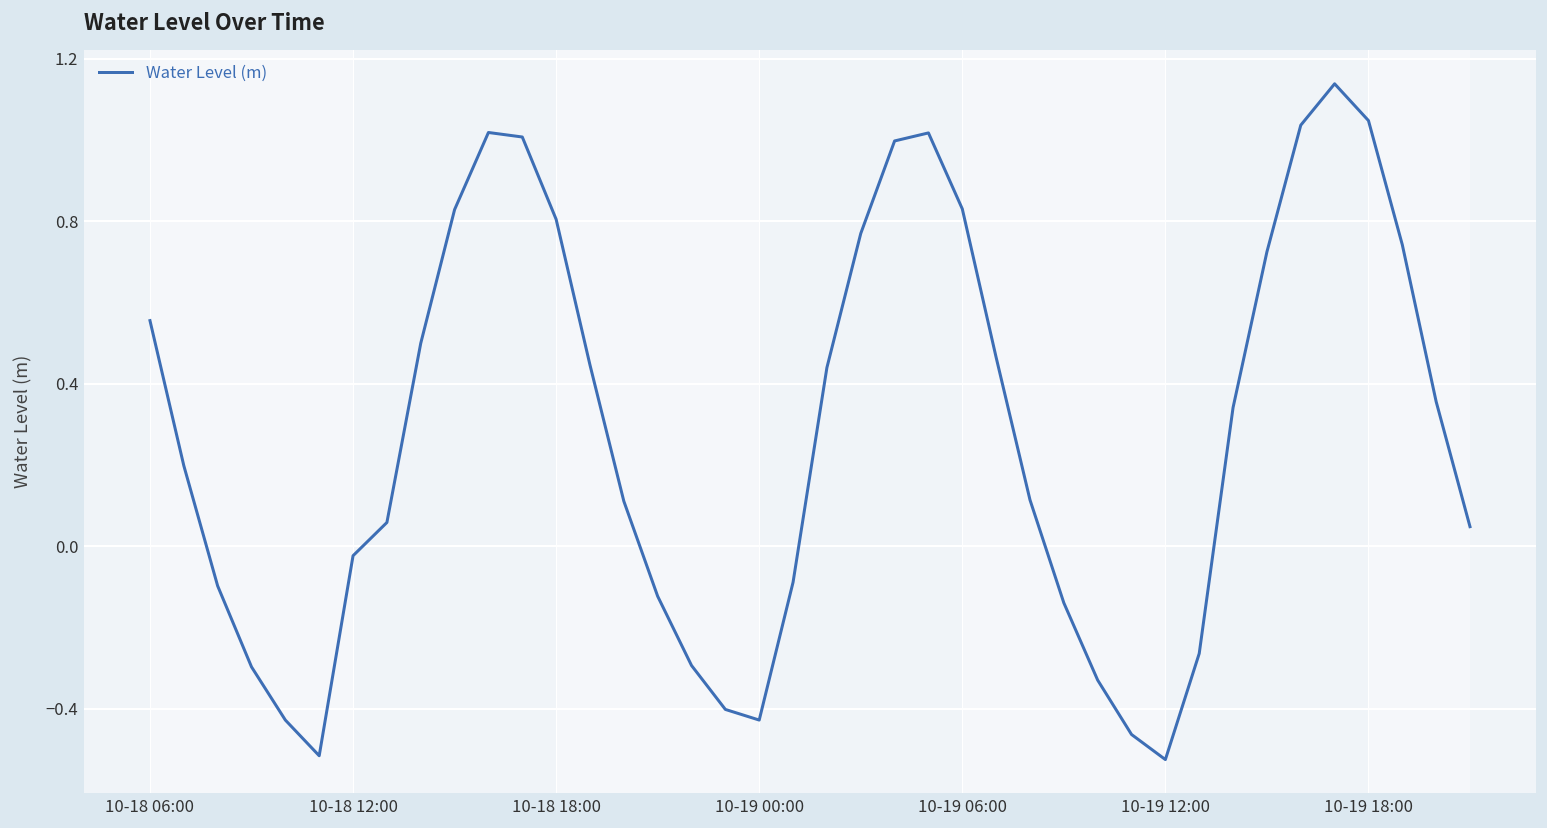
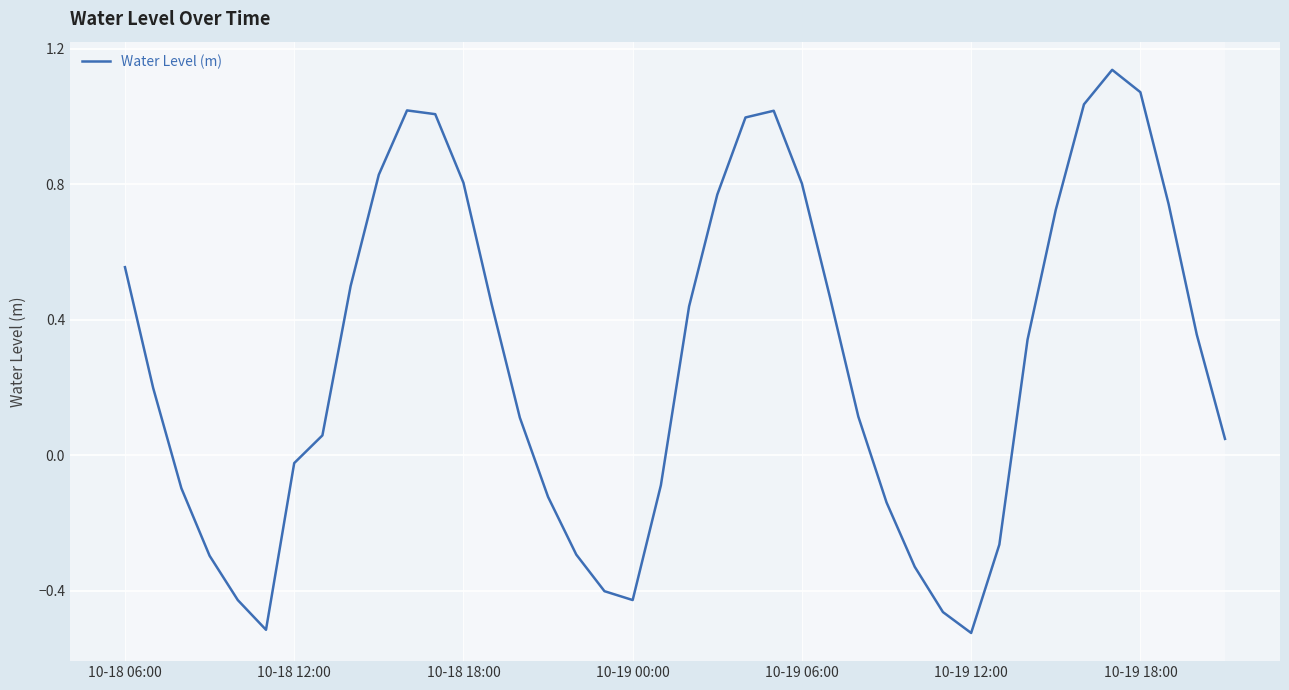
  {
    "10-18 06:00": 0.56,
    "10-18 12:00": -0.02,
    "10-18 18:00": 0.80,
    "10-19 00:00": -0.43,
-   "10-19 06:00": 0.83,
+   "10-19 06:00": 0.80,
    "10-19 12:00": -0.52,
-   "10-19 18:00": 1.05
+   "10-19 18:00": 1.07
  }
